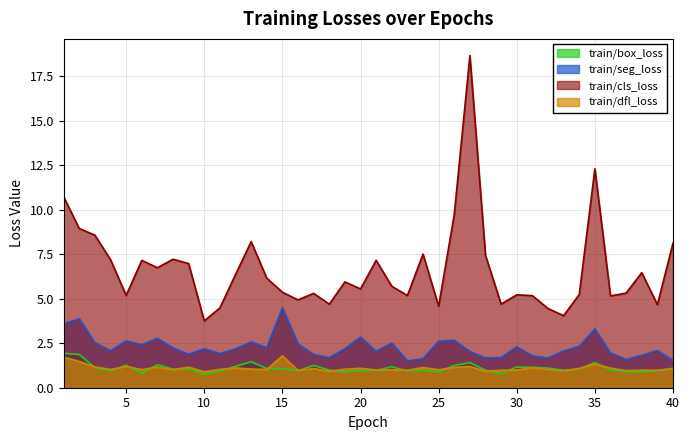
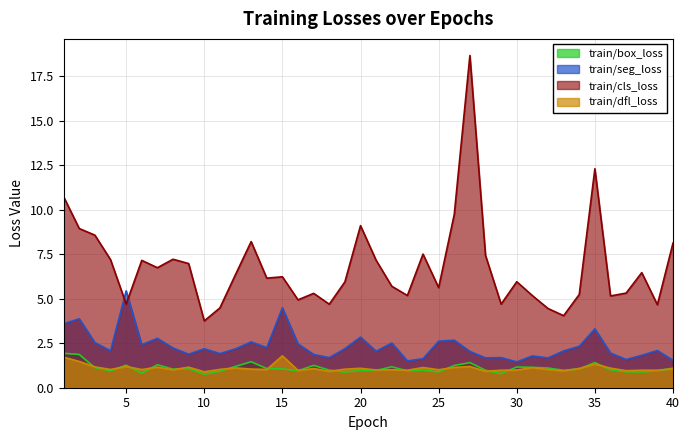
  {
    "train/box_loss": {
      "15": 1.1,
      "30": 1.2
    },
    "train/seg_loss": {
-     "5": 2.6,
+     "5": 5.4,
      "10": 2.2,
      "15": 4.5,
      "20": 2.8,
      "25": 2.6,
-     "30": 2.3,
+     "30": 1.5,
      "35": 3.3,
      "40": 1.5
    },
    "train/cls_loss": {
-     "5": 5.2,
+     "5": 4.7,
      "10": 3.8,
-     "15": 5.4,
-     "20": 5.6,
-     "25": 4.6,
-     "30": 5.2,
+     "15": 6.2,
+     "20": 9.1,
+     "25": 5.6,
+     "30": 6.0,
      "35": 12.3,
      "40": 8.1
    },
    "train/dfl_loss": {
      "15": 1.8,
      "30": 1.0
    }
  }
